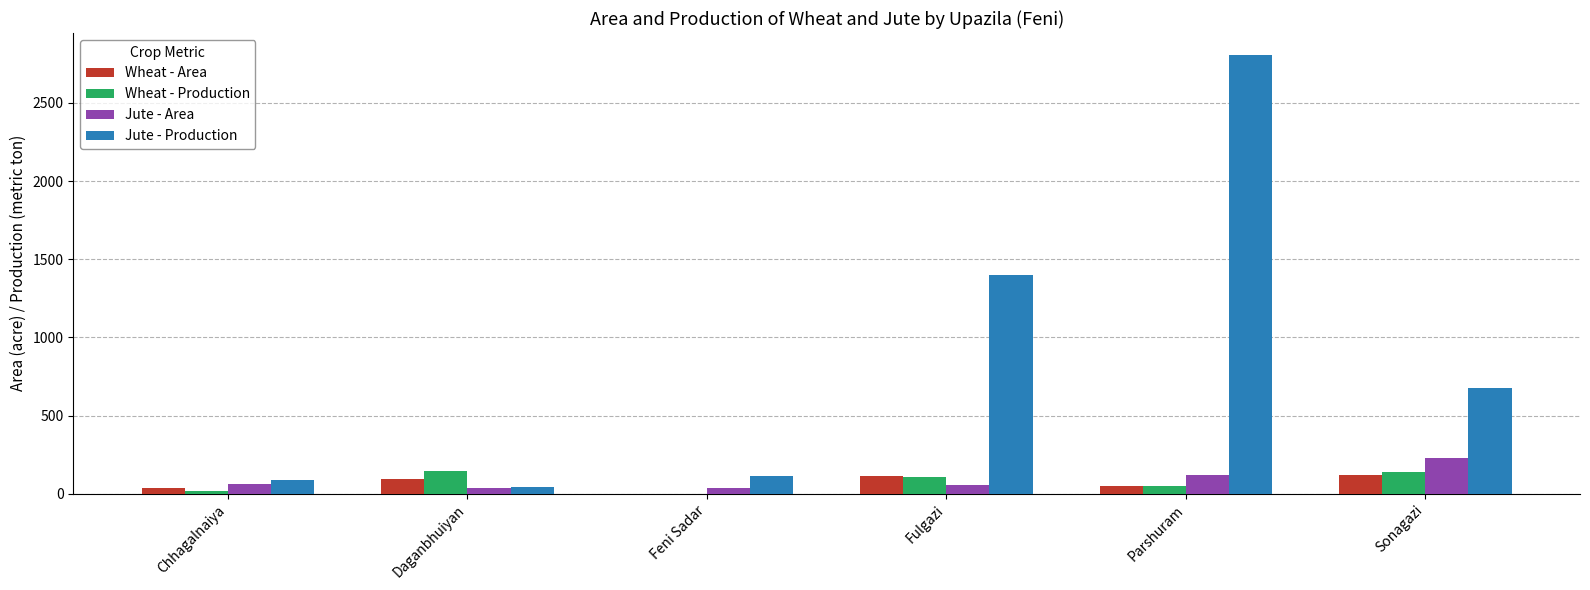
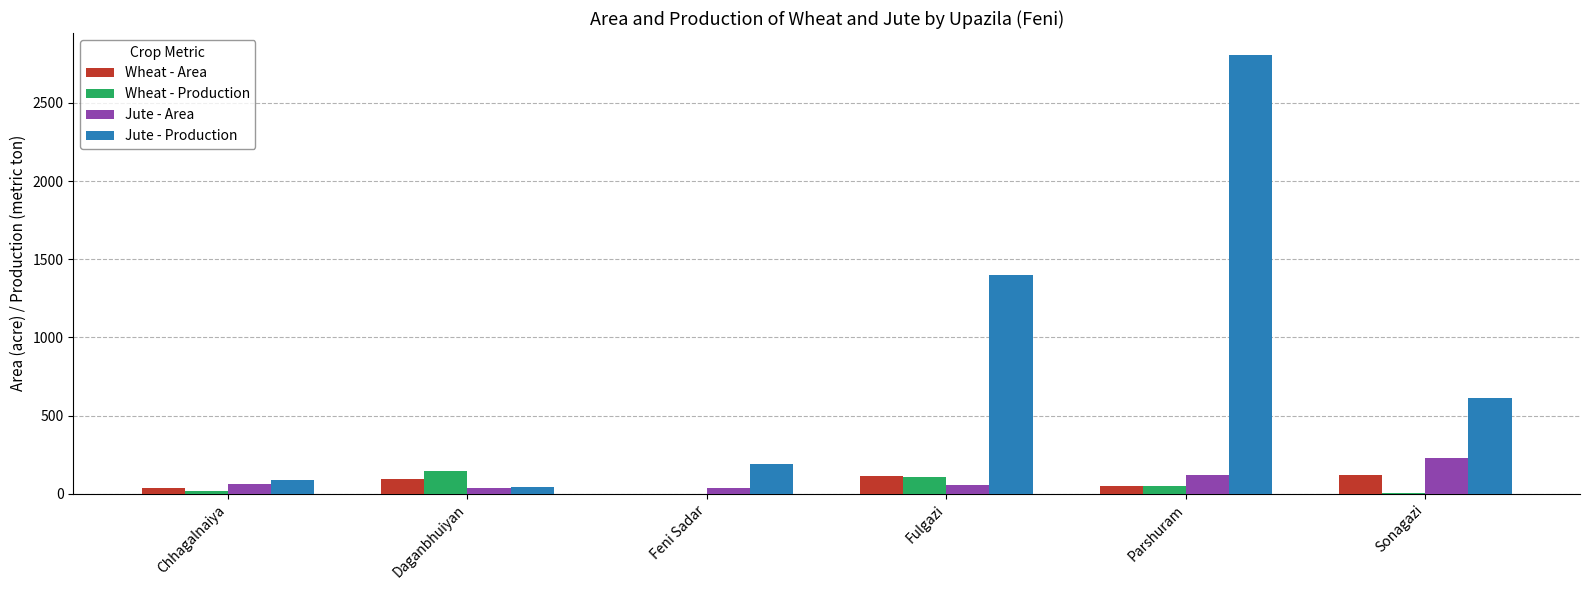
  {
    "Wheat - Area": {
      "Chhagalnaiya": 40,
      "Daganbhuiyan": 90,
      "Feni Sadar": 0,
      "Fulgazi": 110,
      "Parshuram": 50,
      "Sonagazi": 120
    },
    "Wheat - Production": {
      "Chhagalnaiya": 20,
      "Daganbhuiyan": 150,
      "Feni Sadar": 0,
      "Fulgazi": 110,
      "Parshuram": 50,
-     "Sonagazi": 140
+     "Sonagazi": 10
    },
    "Jute - Area": {
      "Chhagalnaiya": 60,
      "Daganbhuiyan": 40,
      "Feni Sadar": 30,
      "Fulgazi": 60,
      "Parshuram": 120,
      "Sonagazi": 230
    },
    "Jute - Production": {
      "Chhagalnaiya": 90,
      "Daganbhuiyan": 40,
-     "Feni Sadar": 110,
+     "Feni Sadar": 190,
      "Fulgazi": 1400,
      "Parshuram": 2810,
-     "Sonagazi": 670
+     "Sonagazi": 610
    }
  }
